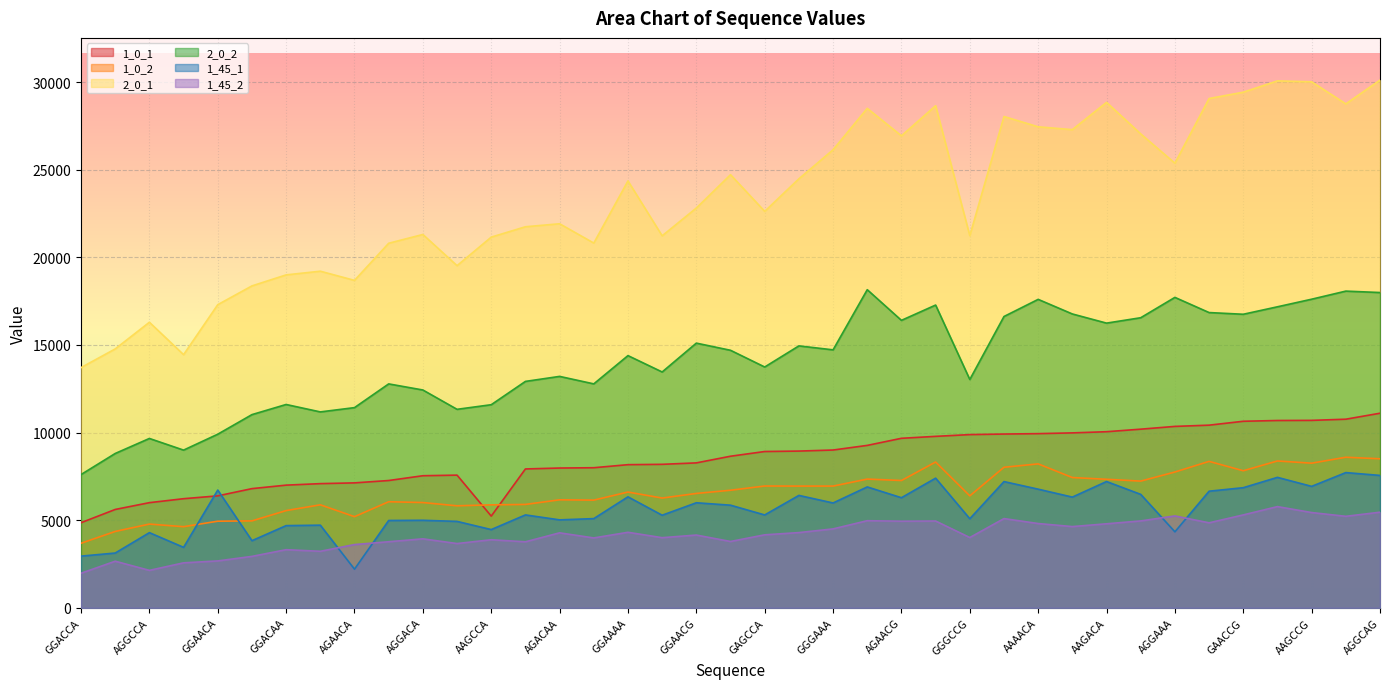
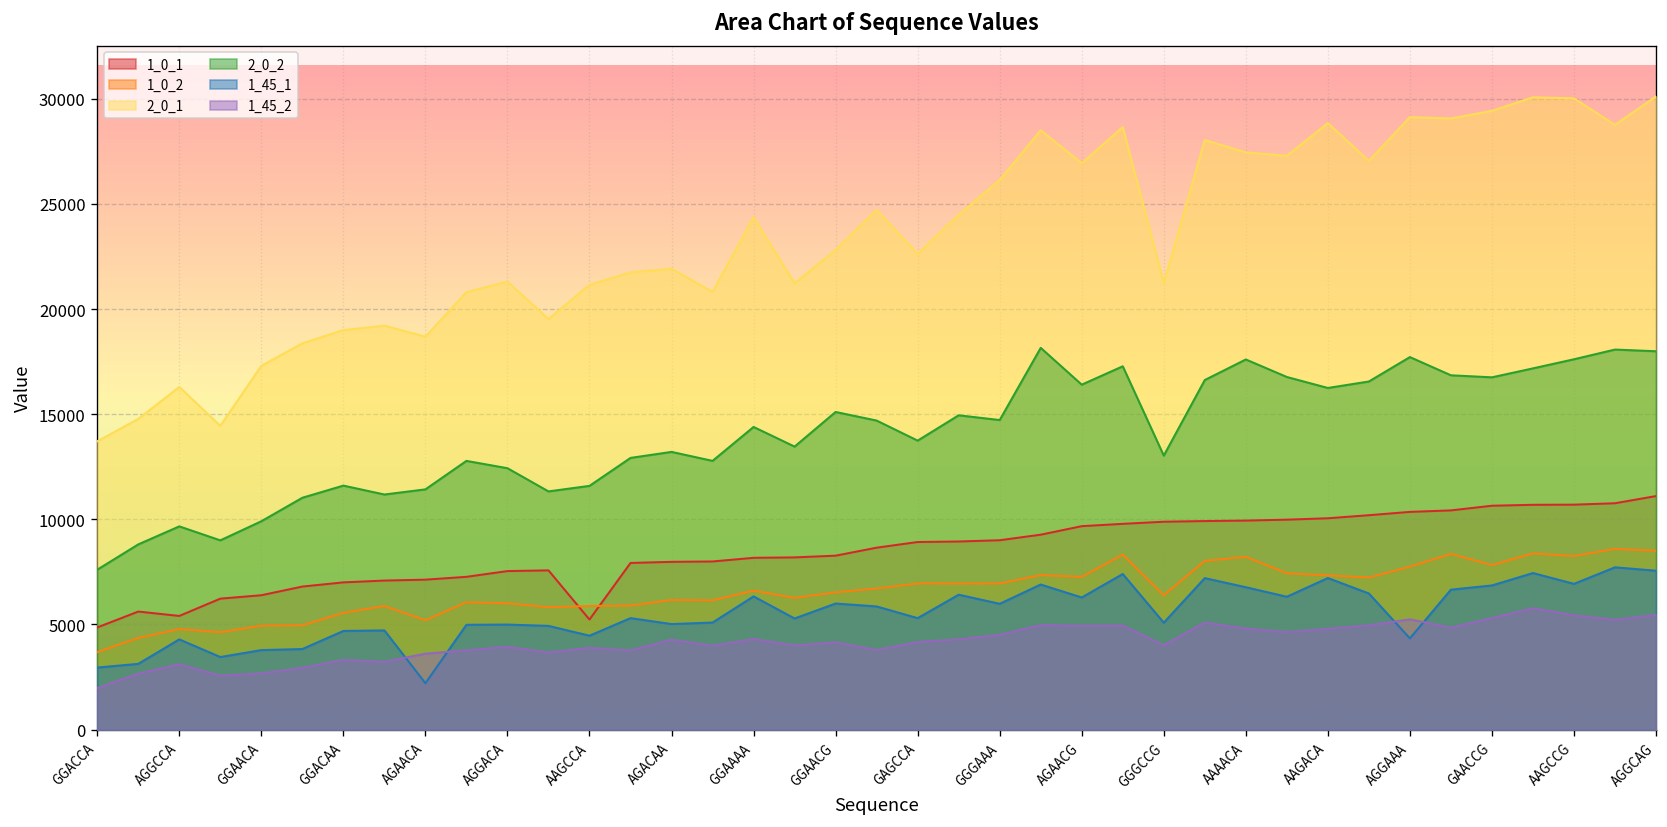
  {
    "1_0_1": {
      "GGACCA": 4900,
-     "AGGCCA": 6000,
+     "AGGCCA": 5400,
      "GGAACA": 6400,
      "GGACAA": 7000,
      "AGAACA": 7100,
      "AGGACA": 7500,
      "AAGCCA": 5200,
      "AGACAA": 8000,
      "GGAAAA": 8200,
      "GGAACG": 8300,
      "GAGCCA": 8900,
      "GGGAAA": 9000,
      "AGAACG": 9700,
      "GGGCCG": 9900,
      "AAAACA": 9900,
      "AAGACA": 10100,
      "AGGAAA": 10400,
      "GAACCG": 10600,
      "AAGCCG": 10700,
      "AGGCAG": 11100
    },
    "1_0_2": {
      "GGACCA": 3700,
      "AGGCCA": 4800,
      "GGAACA": 4900,
      "GGACAA": 5600,
      "AGAACA": 5200,
      "AGGACA": 6000,
      "AAGCCA": 5900,
      "AGACAA": 6200,
      "GGAAAA": 6600,
      "GGAACG": 6500,
      "GAGCCA": 7000,
      "GGGAAA": 6900,
      "AGAACG": 7300,
      "GGGCCG": 6400,
      "AAAACA": 8200,
      "AGGAAA": 7800,
      "GAACCG": 7800,
      "AAGCCG": 8300,
      "AGGCAG": 8500
    },
    "2_0_1": {
      "GGACCA": 13700,
      "AGGCCA": 16300,
      "GGAACA": 17300,
      "GGACAA": 19000,
      "AGAACA": 18700,
      "AGGACA": 21300,
      "AAGCCA": 21200,
      "AGACAA": 21900,
      "GGAAAA": 24400,
      "GGAACG": 22800,
      "GAGCCA": 22600,
      "GGGAAA": 26100,
      "AGAACG": 26900,
      "GGGCCG": 21200,
      "AAAACA": 27500,
      "AAGACA": 28800,
-     "AGGAAA": 25400,
+     "AGGAAA": 29100,
      "GAACCG": 29400,
      "AAGCCG": 30000,
      "AGGCAG": 30100
    },
    "2_0_2": {
      "GGACCA": 7600,
      "AGGCCA": 9700,
      "GGAACA": 9900,
      "GGACAA": 11600,
      "AGAACA": 11400,
      "AGGACA": 12400,
      "AAGCCA": 11600,
      "AGACAA": 13200,
      "GGAAAA": 14400,
      "GGAACG": 15100,
      "GAGCCA": 13700,
      "GGGAAA": 14700,
      "AGAACG": 16400,
      "GGGCCG": 13000,
      "AAAACA": 17600,
      "AAGACA": 16200,
      "AGGAAA": 17700,
      "GAACCG": 16800,
      "AAGCCG": 17600,
      "AGGCAG": 18000
    },
    "1_45_1": {
      "GGACCA": 3000,
      "AGGCCA": 4300,
-     "GGAACA": 6700,
+     "GGAACA": 3800,
      "GGACAA": 4700,
      "AGAACA": 2200,
      "AGGACA": 5000,
      "AAGCCA": 4500,
      "AGACAA": 5000,
      "GGAAAA": 6300,
      "GGAACG": 6000,
      "GAGCCA": 5300,
      "GGGAAA": 6000,
      "AGAACG": 6300,
      "GGGCCG": 5100,
      "AAAACA": 6800,
      "AGGAAA": 4300,
      "GAACCG": 6900,
      "AAGCCG": 6900,
      "AGGCAG": 7600
    },
    "1_45_2": {
      "GGACCA": 2000,
-     "AGGCCA": 2100,
+     "AGGCCA": 3100,
      "GGAACA": 2700,
      "GGACAA": 3300,
      "AGAACA": 3600,
      "AGGACA": 3900,
      "AAGCCA": 3900,
      "AGACAA": 4300,
      "GGAAAA": 4300,
      "GGAACG": 4200,
      "GAGCCA": 4200,
      "GGGAAA": 4500,
      "AGAACG": 4900,
      "GGGCCG": 4000,
      "AAAACA": 4800,
      "AAGACA": 4800,
      "AGGAAA": 5200,
      "GAACCG": 5300,
      "AAGCCG": 5400,
      "AGGCAG": 5500
    }
  }
